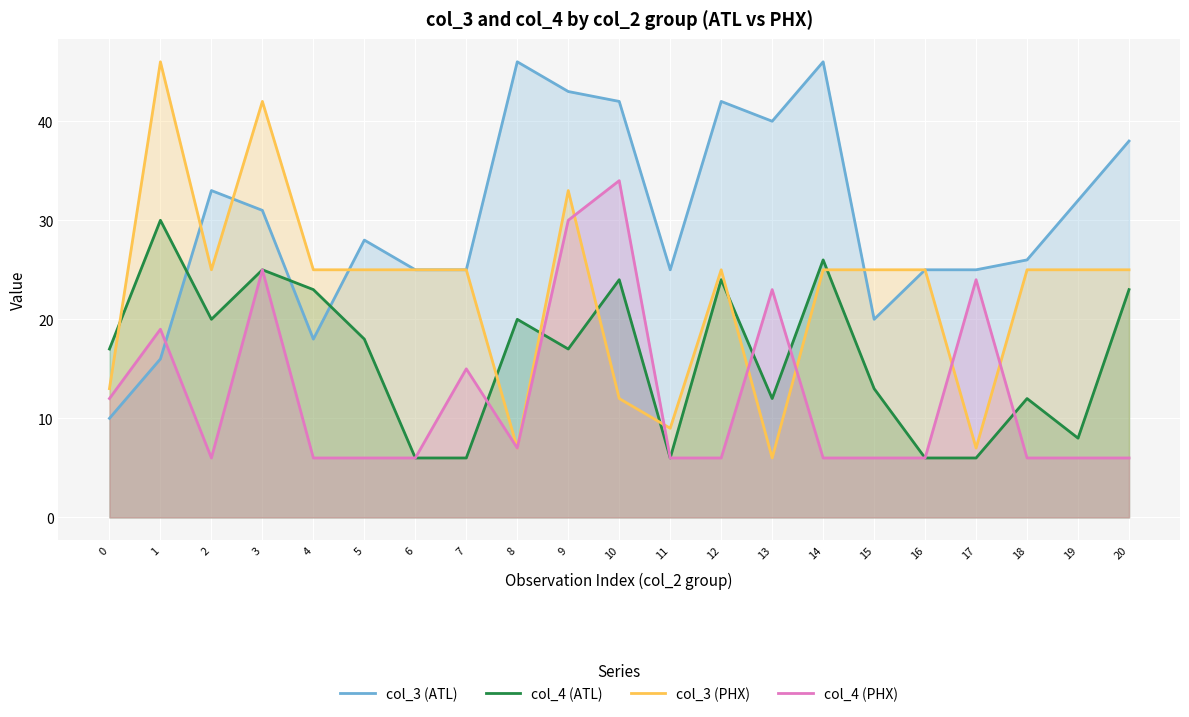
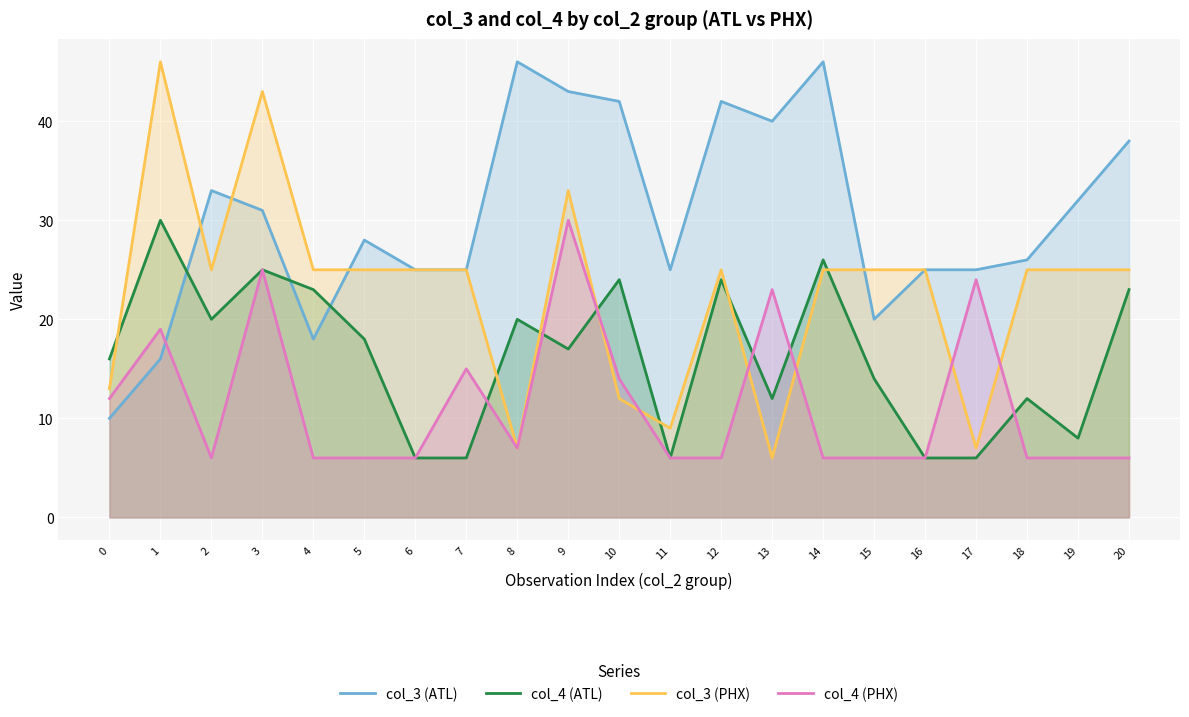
  {
    "col_3 (ATL)": {
      "0": 10,
      "1": 16,
      "2": 33,
      "3": 31,
      "4": 18,
      "5": 28,
      "8": 46,
      "9": 43,
      "10": 42,
      "11": 25,
      "12": 42,
      "13": 40,
      "14": 46,
      "15": 20,
      "17": 25,
      "18": 26,
      "19": 32,
      "20": 38
    },
    "col_4 (ATL)": {
-     "0": 17,
+     "0": 16,
      "1": 30,
      "2": 20,
      "4": 23,
      "5": 18,
      "7": 6,
      "8": 20,
      "9": 17,
      "10": 24,
      "12": 24,
      "13": 12,
      "14": 26,
-     "15": 13,
+     "15": 14,
      "17": 6,
      "18": 12,
      "19": 8,
      "20": 23
    },
    "col_3 (PHX)": {
      "0": 13,
      "1": 46,
      "2": 25,
-     "3": 42,
+     "3": 43,
      "4": 25,
      "5": 25,
      "9": 33,
      "10": 12,
      "11": 9,
      "12": 25,
      "13": 6,
      "14": 25,
      "15": 25,
      "17": 7,
      "18": 25,
      "19": 25,
      "20": 25
    },
    "col_4 (PHX)": {
      "0": 12,
      "1": 19,
      "2": 6,
      "4": 6,
      "5": 6,
      "7": 15,
      "9": 30,
-     "10": 34,
+     "10": 14,
      "12": 6,
      "13": 23,
      "14": 6,
      "15": 6,
      "17": 24,
      "18": 6,
      "19": 6,
      "20": 6
    }
  }
